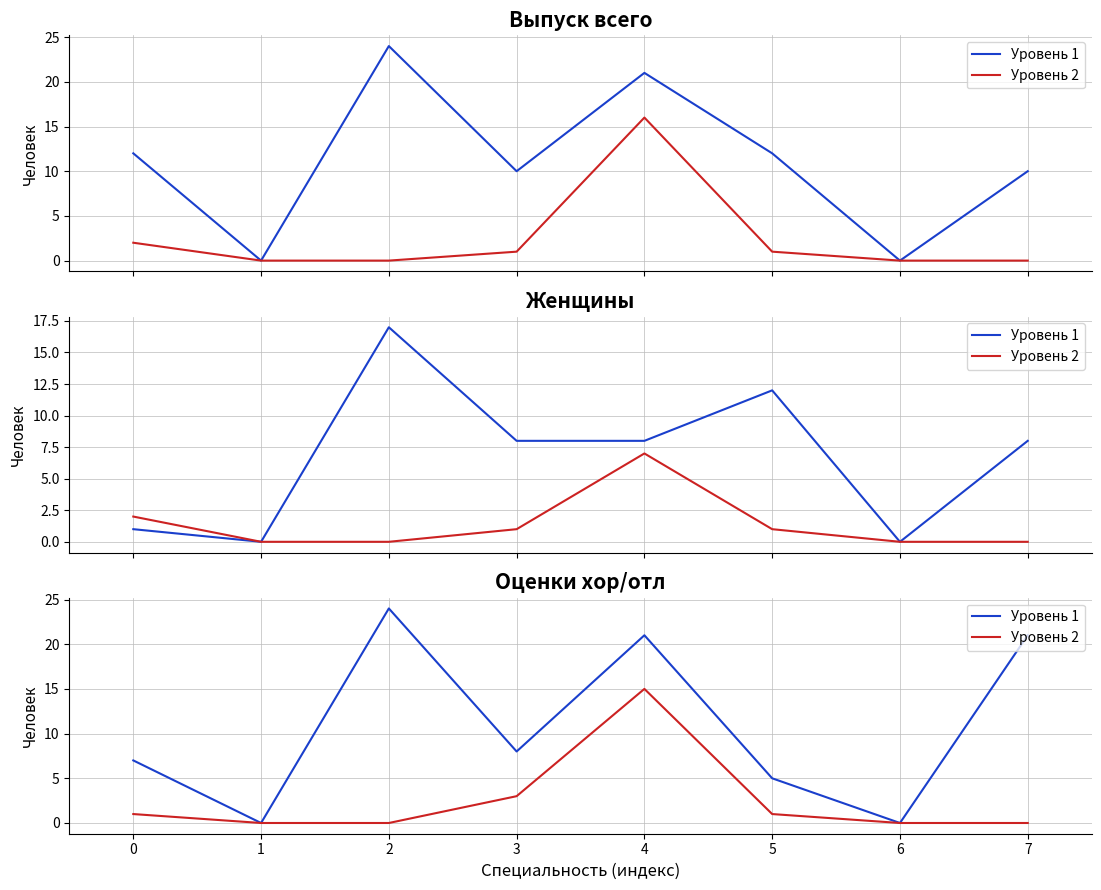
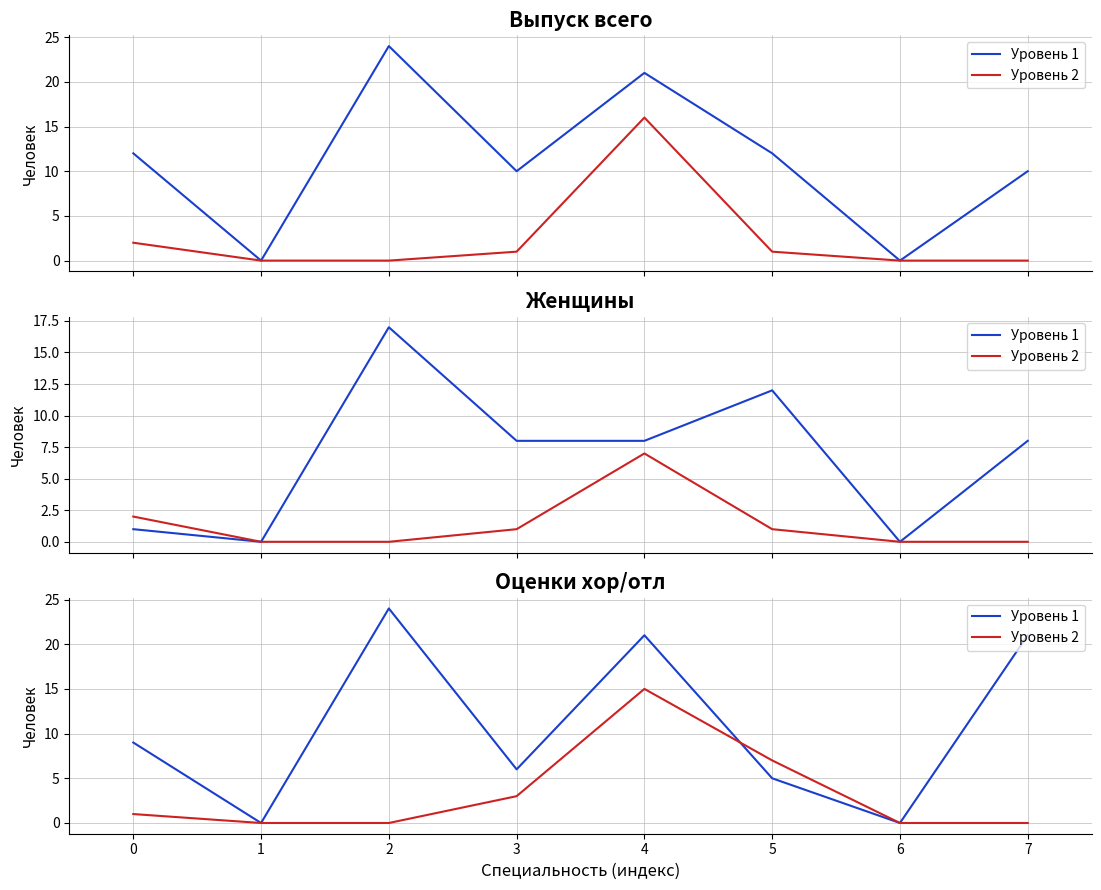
  {
    "Оценки хор/отл": {
      "Уровень 1": {
-       "0": 7,
+       "0": 9,
        "2": 24,
-       "3": 8,
+       "3": 6,
        "4": 21,
        "5": 5
      },
      "Уровень 2": {
        "0": 1,
        "2": 0,
        "3": 3,
        "4": 15,
-       "5": 1,
+       "5": 7,
        "7": 0
      }
    }
  }
